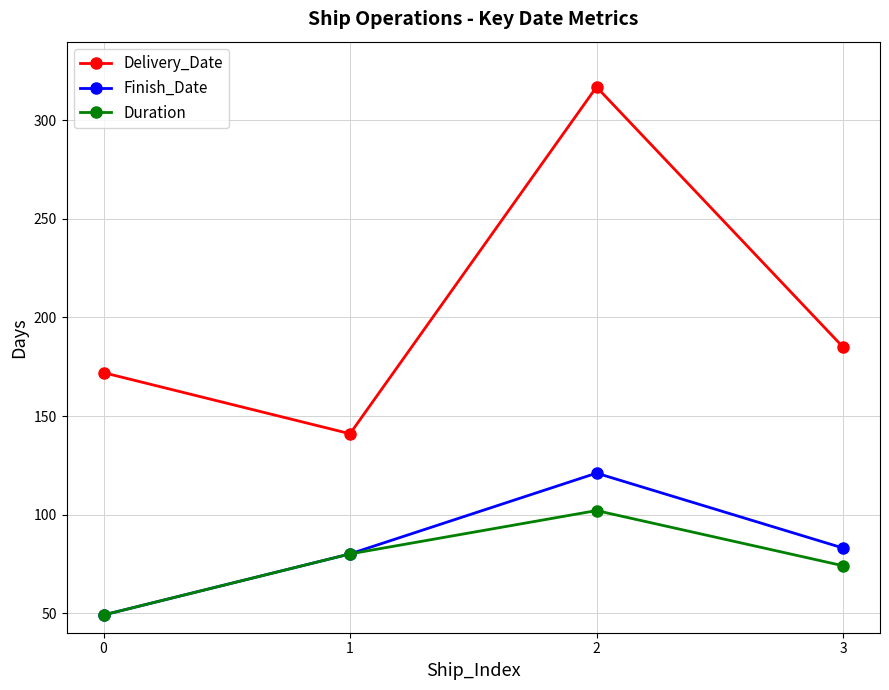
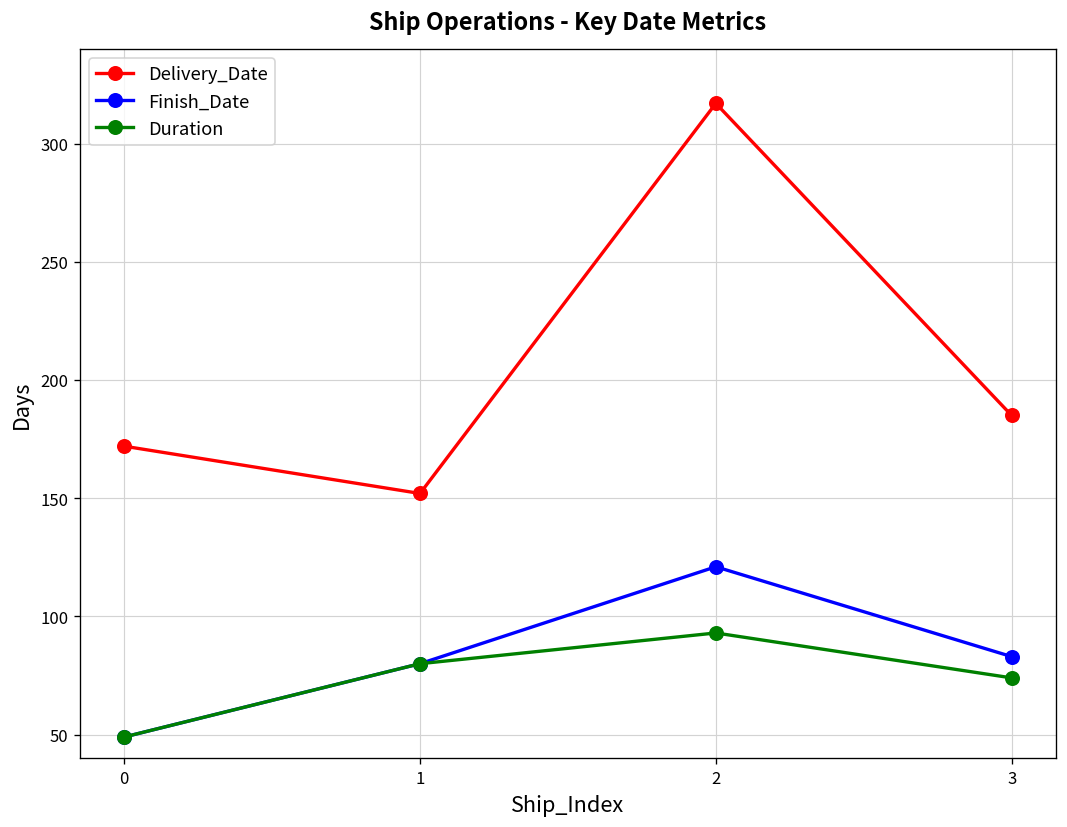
  {
    "Delivery_Date": {
      "0": 172,
-     "1": 141,
+     "1": 152,
      "2": 317,
      "3": 185
    },
    "Finish_Date": {
      "2": 121,
      "3": 83
    },
    "Duration": {
-     "2": 102,
+     "2": 93,
      "3": 74
    }
  }
